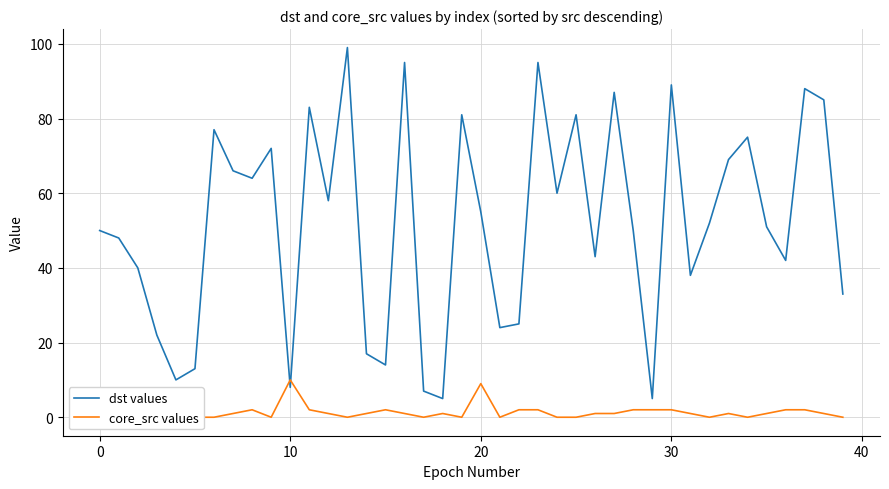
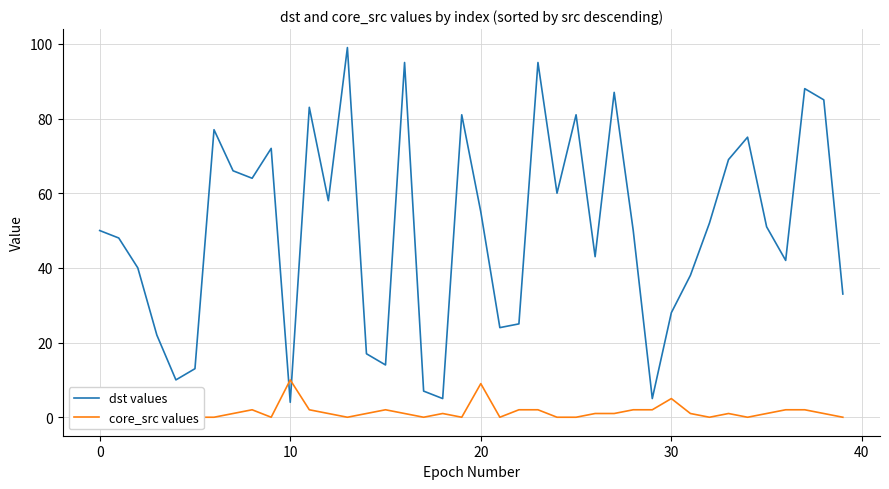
  {
    "dst values": {
      "0": 50,
-     "10": 8,
+     "10": 4,
      "20": 55,
-     "30": 89
+     "30": 28
    },
    "core_src values": {
      "10": 10,
      "20": 9,
-     "30": 2
+     "30": 5
    }
  }
